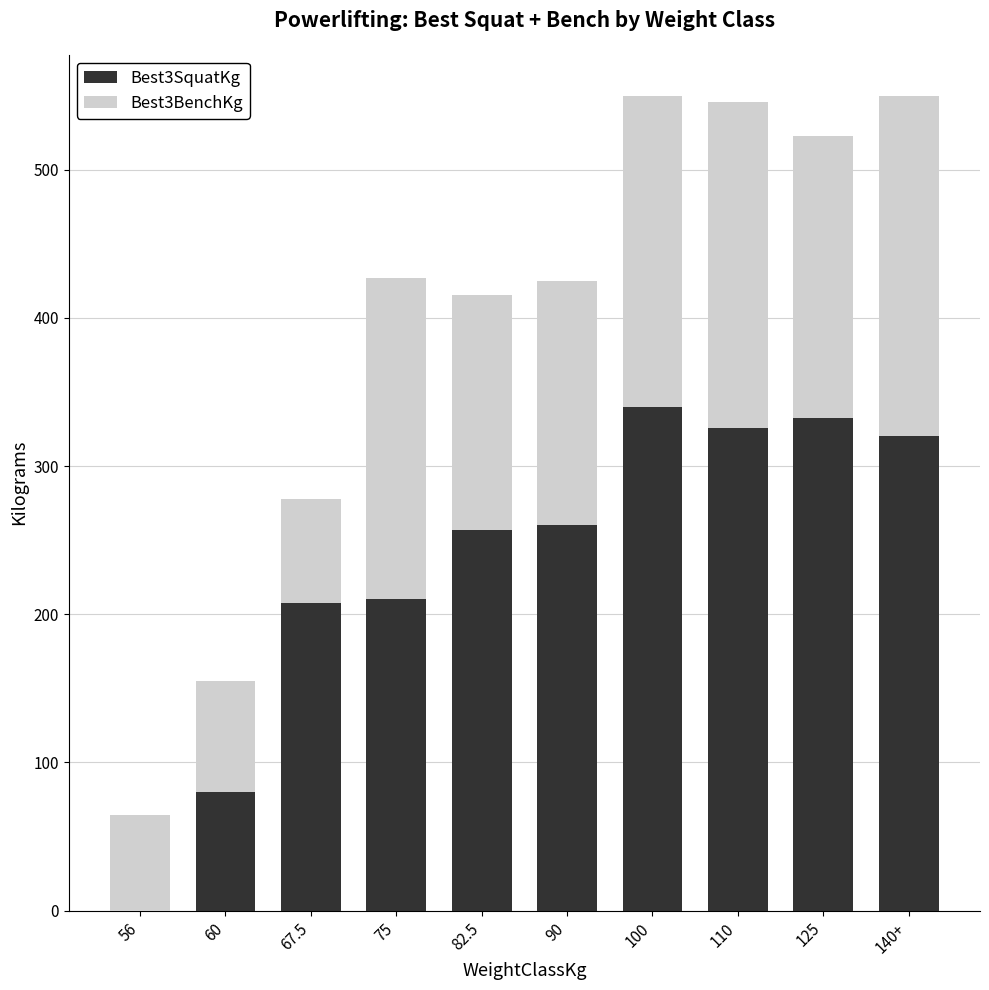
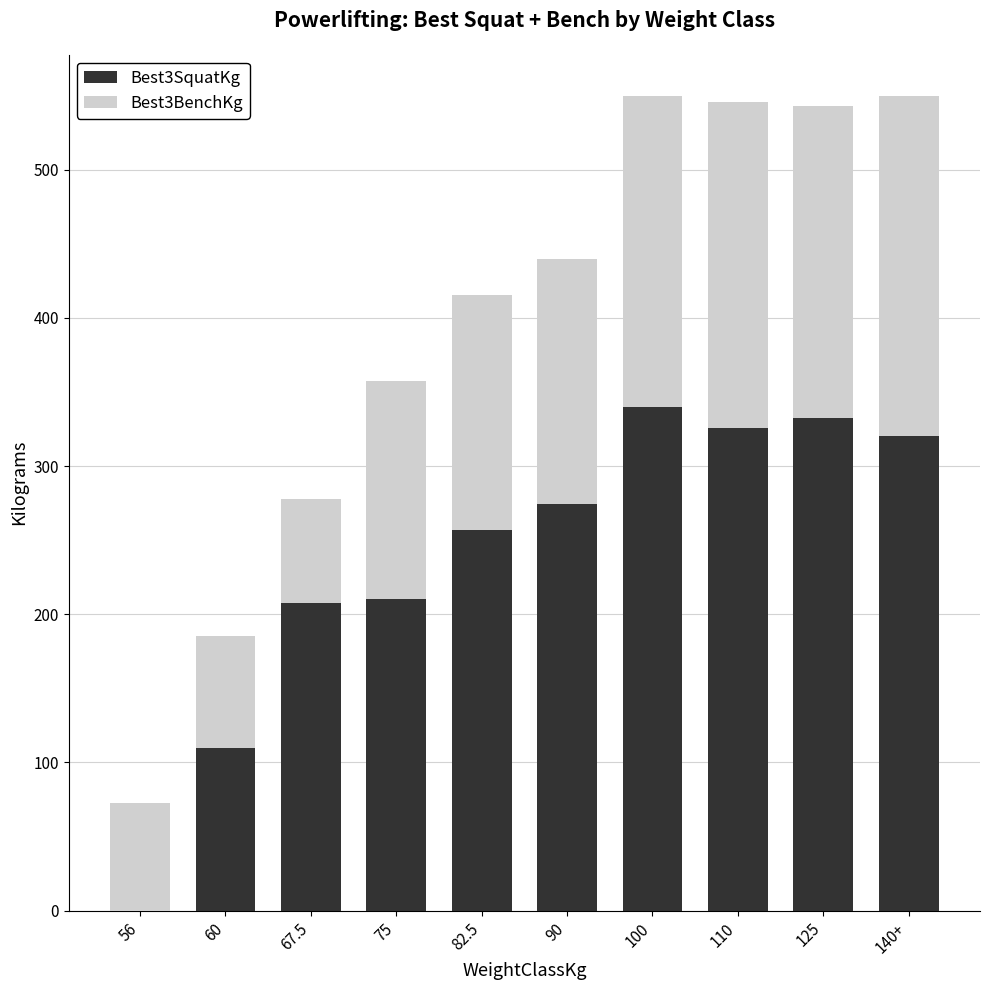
  {
    "Best3SquatKg": {
      "56": 0,
-     "60": 80,
+     "60": 110,
      "67.5": 208,
      "75": 210,
      "82.5": 257,
-     "90": 260,
+     "90": 275,
      "100": 340,
      "110": 326,
      "125": 333,
      "140+": 320
    },
    "Best3BenchKg": {
-     "56": 64,
+     "56": 73,
      "60": 75,
      "67.5": 70,
-     "75": 217,
+     "75": 148,
      "82.5": 159,
      "90": 165,
      "100": 210,
      "110": 220,
-     "125": 190,
+     "125": 211,
      "140+": 230
    }
  }
